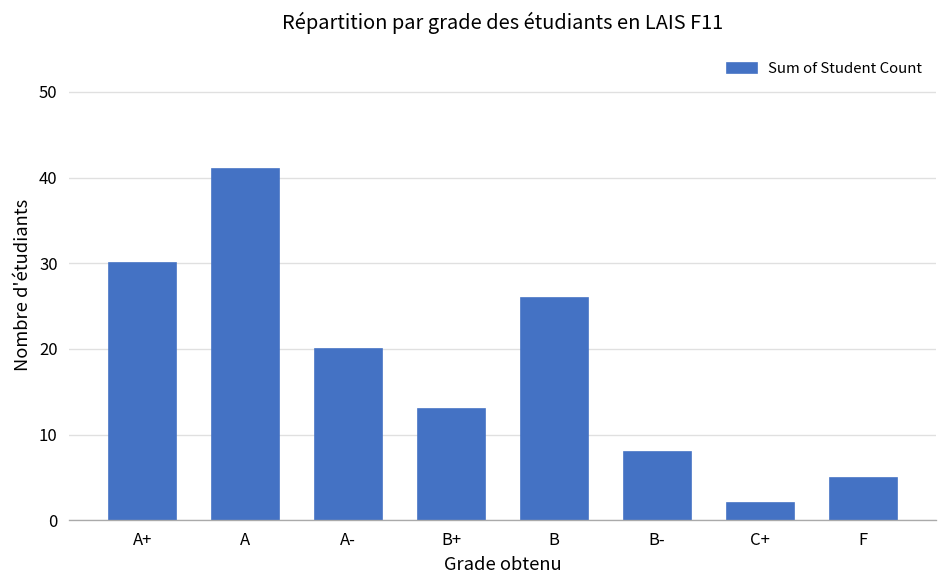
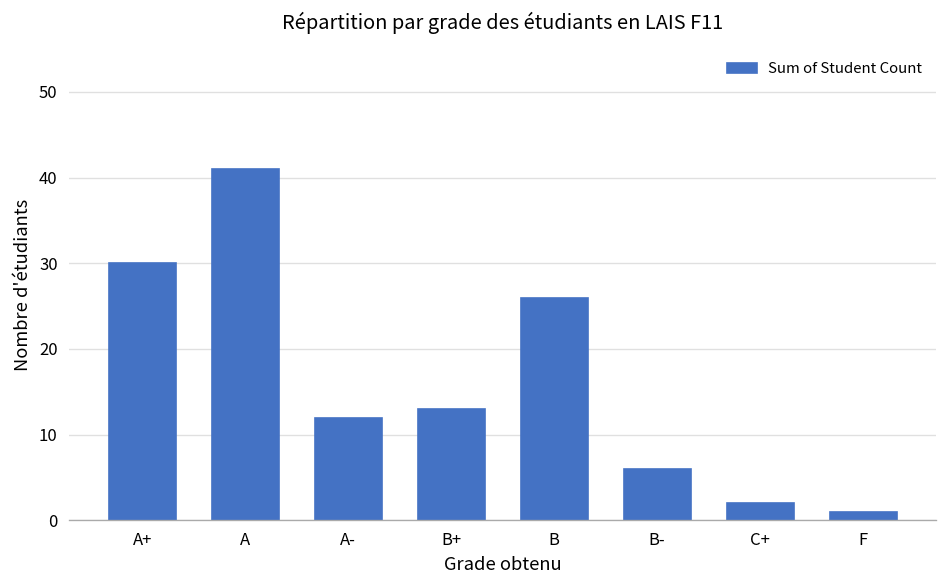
  {
    "A+": 30,
    "A": 41,
-   "A-": 20,
+   "A-": 12,
    "B+": 13,
    "B": 26,
-   "B-": 8,
+   "B-": 6,
    "C+": 2,
-   "F": 5
+   "F": 1
  }
